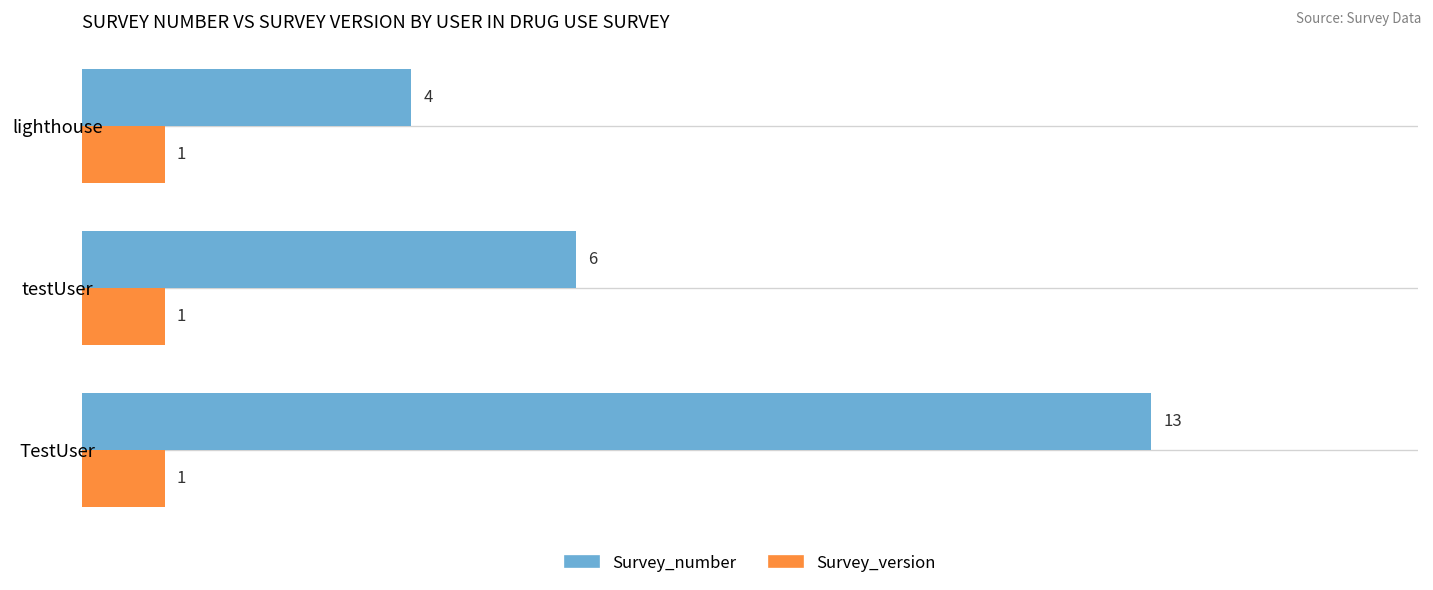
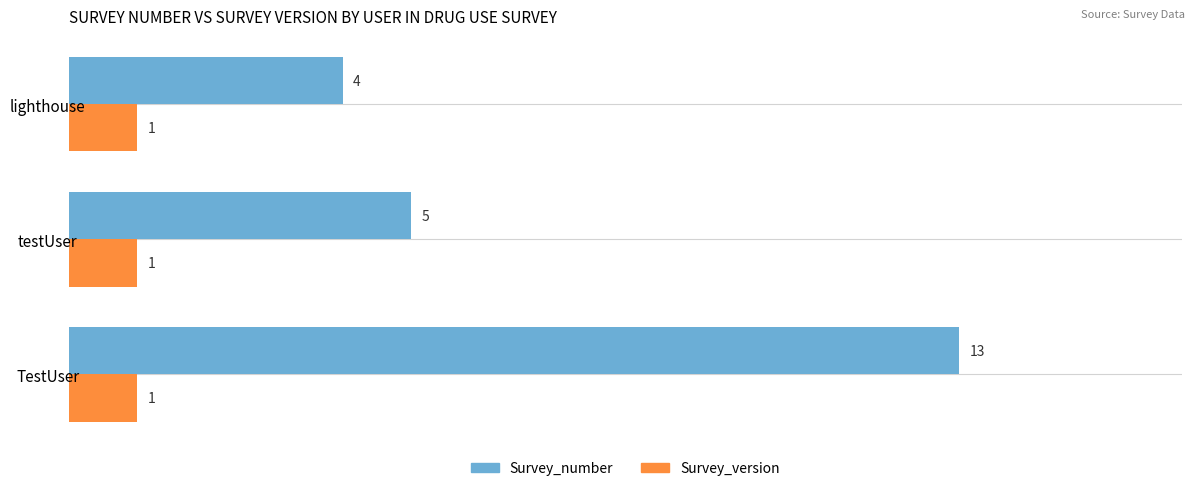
  {
    "Survey_number": {
      "lighthouse": 4,
-     "testUser": 6,
+     "testUser": 5,
      "TestUser": 13
    },
    "Survey_version": {
      "lighthouse": 1,
      "testUser": 1,
      "TestUser": 1
    }
  }
